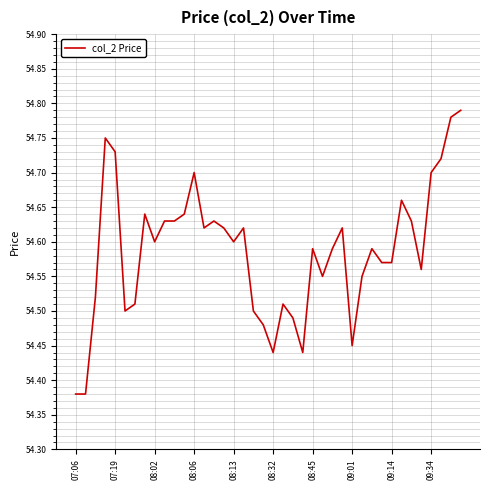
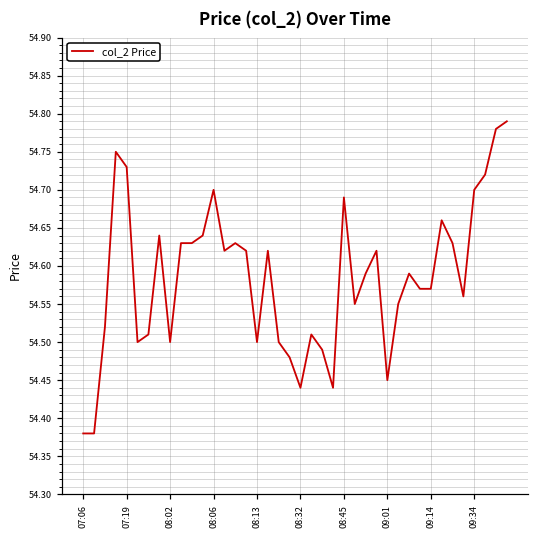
  {
    "07:06": 54.38,
    "07:19": 54.73,
-   "08:02": 54.6,
+   "08:02": 54.5,
    "08:06": 54.70,
-   "08:13": 54.6,
+   "08:13": 54.5,
    "08:32": 54.44,
-   "08:45": 54.59,
+   "08:45": 54.69,
    "09:01": 54.45,
    "09:14": 54.57,
    "09:34": 54.70
  }
